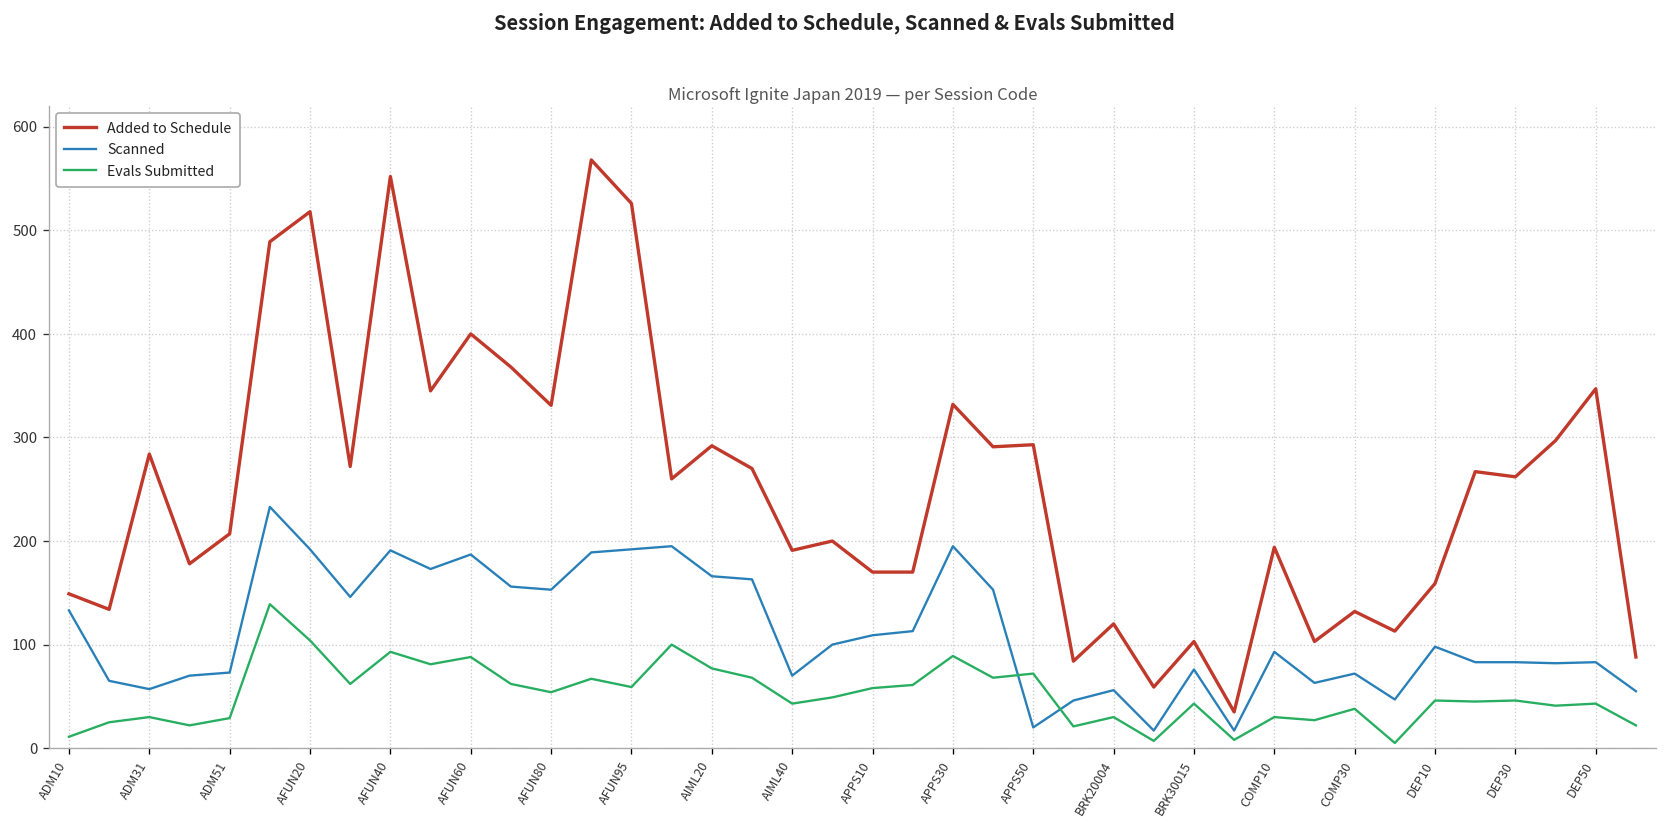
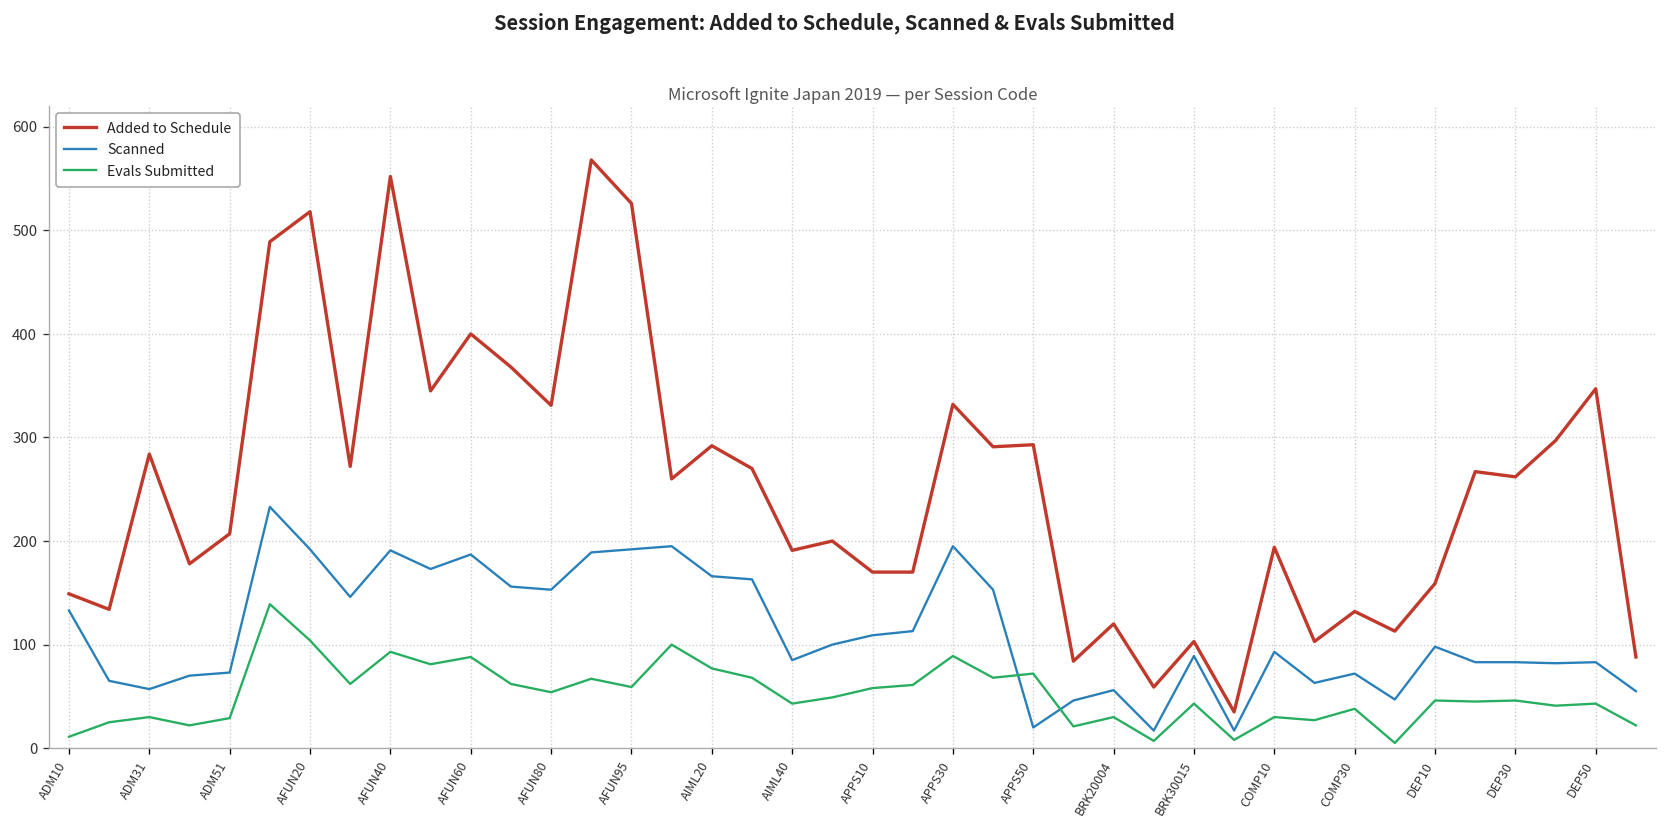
  {
    "Added to Schedule": {
      "ADM10": 150,
      "ADM31": 280,
      "ADM51": 210,
      "AFUN20": 520,
      "AFUN40": 550,
      "AFUN60": 400,
      "AFUN80": 330,
      "AFUN95": 530,
      "AIML20": 290,
      "AIML40": 190,
      "APPS10": 170,
      "APPS30": 330,
      "APPS50": 290,
      "BRK20004": 120,
      "BRK30015": 100,
      "COMP10": 190,
      "COMP30": 130,
      "DEP10": 160,
      "DEP30": 260,
      "DEP50": 350
    },
    "Scanned": {
      "ADM10": 130,
      "ADM31": 60,
      "ADM51": 70,
      "AFUN20": 190,
      "AFUN40": 190,
      "AFUN60": 190,
      "AFUN80": 150,
      "AFUN95": 190,
      "AIML20": 170,
-     "AIML40": 70,
+     "AIML40": 90,
      "APPS10": 110,
      "APPS30": 200,
      "APPS50": 20,
      "BRK20004": 60,
-     "BRK30015": 80,
+     "BRK30015": 90,
      "COMP10": 90,
      "COMP30": 70,
      "DEP10": 100,
      "DEP30": 80,
      "DEP50": 80
    },
    "Evals Submitted": {
      "ADM10": 10,
      "ADM31": 30,
      "ADM51": 30,
      "AFUN20": 100,
      "AFUN40": 90,
      "AFUN60": 90,
      "AFUN80": 50,
      "AFUN95": 60,
      "AIML20": 80,
      "AIML40": 40,
      "APPS10": 60,
      "APPS30": 90,
      "APPS50": 70,
      "BRK20004": 30,
      "BRK30015": 40,
      "COMP10": 30,
      "COMP30": 40,
      "DEP10": 50,
      "DEP30": 50,
      "DEP50": 40
    }
  }
